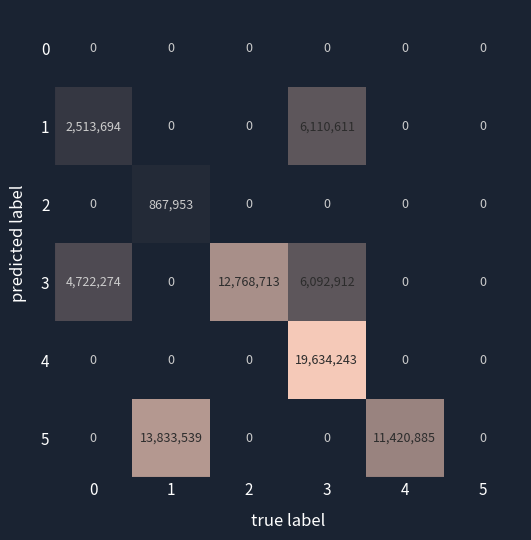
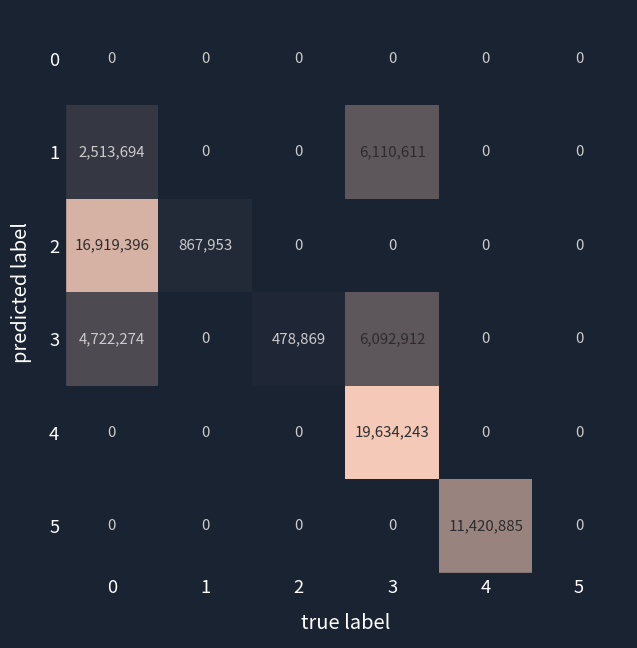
  {
    "0": {
      "0": "0",
      "1": "0",
      "2": "0",
      "3": "0",
      "4": "0",
      "5": "0"
    },
    "1": {
      "0": "2,513,694",
      "1": "0",
      "2": "0",
      "3": "6,110,611",
      "4": "0",
      "5": "0"
    },
    "2": {
-     "0": "0",
+     "0": "16,919,396",
      "1": "867,953",
      "2": "0",
      "3": "0",
      "4": "0",
      "5": "0"
    },
    "3": {
      "0": "4,722,274",
      "1": "0",
-     "2": "12,768,713",
+     "2": "478,869",
      "3": "6,092,912",
      "4": "0",
      "5": "0"
    },
    "4": {
      "0": "0",
      "1": "0",
      "2": "0",
      "3": "19,634,243",
      "4": "0",
      "5": "0"
    },
    "5": {
      "0": "0",
-     "1": "13,833,539",
+     "1": "0",
      "2": "0",
      "3": "0",
      "4": "11,420,885",
      "5": "0"
    }
  }
